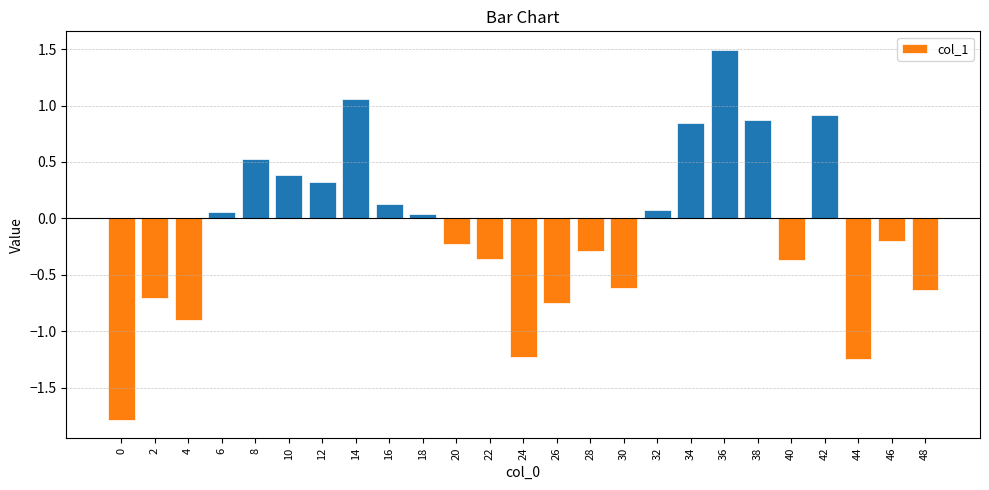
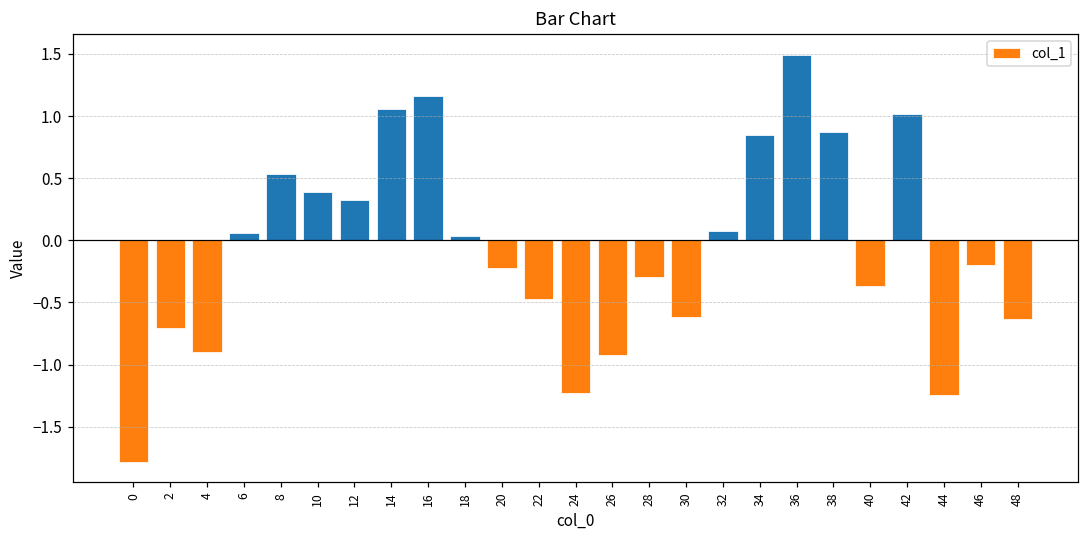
  {
    "0": -1.78,
    "2": -0.71,
    "4": -0.90,
    "6": 0.06,
    "8": 0.53,
    "10": 0.39,
    "12": 0.32,
    "14": 1.05,
-   "16": 0.13,
+   "16": 1.16,
    "18": 0.04,
    "20": -0.23,
-   "22": -0.36,
+   "22": -0.47,
    "24": -1.23,
-   "26": -0.75,
+   "26": -0.93,
    "28": -0.29,
    "30": -0.62,
    "32": 0.07,
    "34": 0.84,
    "36": 1.49,
    "38": 0.87,
    "40": -0.37,
-   "42": 0.92,
+   "42": 1.02,
    "44": -1.25,
    "46": -0.20,
    "48": -0.64
  }
